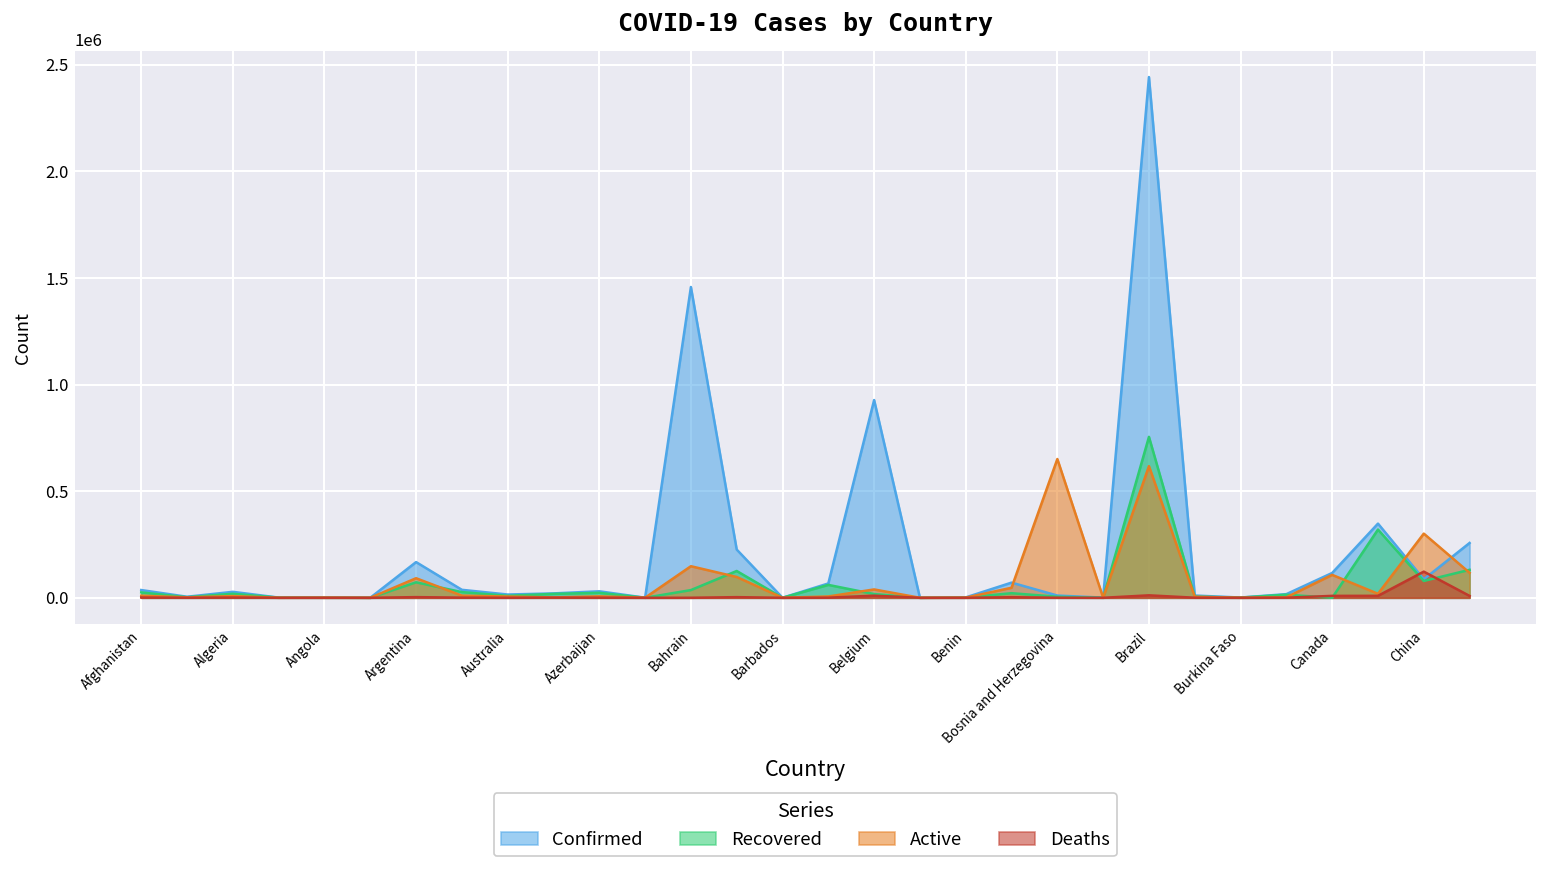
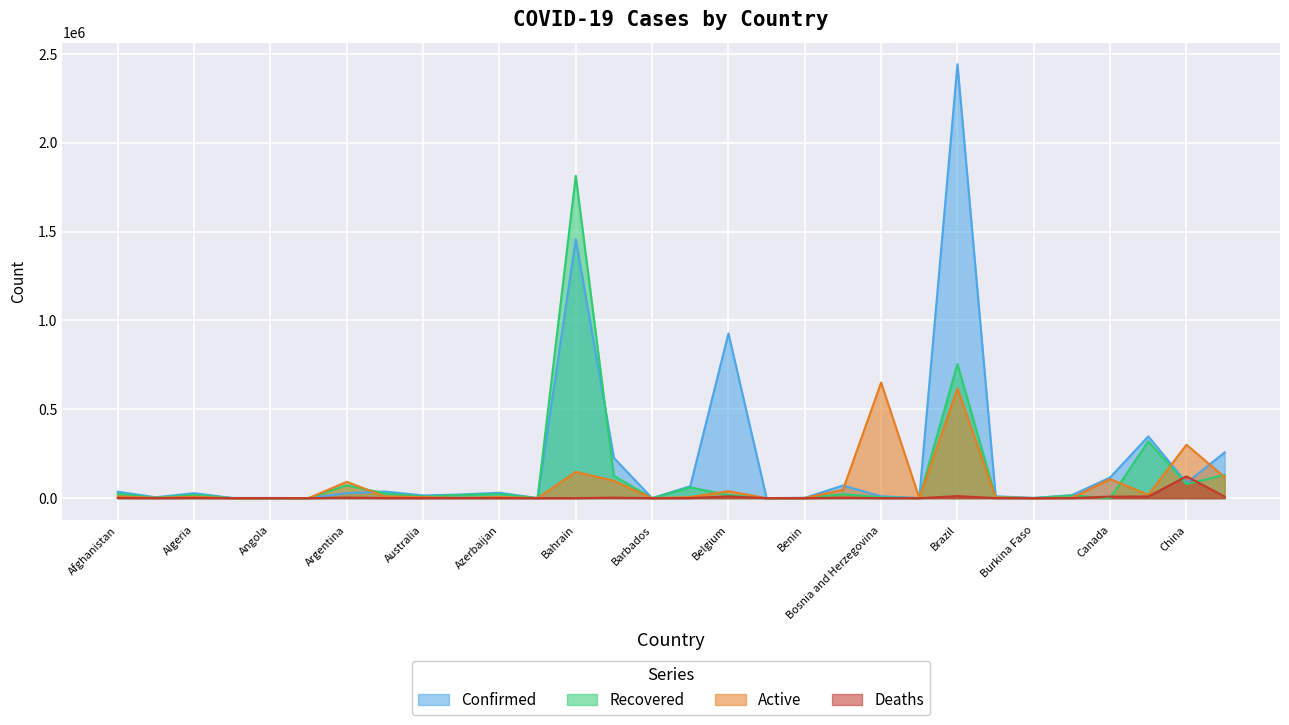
  {
    "Confirmed": {
-     "Argentina": 170000,
+     "Argentina": 30000,
      "Bahrain": 1460000,
      "Belgium": 930000,
      "Brazil": 2440000
    },
    "Recovered": {
      "Argentina": 70000,
-     "Bahrain": 40000,
+     "Bahrain": 1810000,
      "Brazil": 750000
    },
    "Active": {
      "Argentina": 90000,
      "Bahrain": 150000,
      "Belgium": 40000,
      "Bosnia and Herzegovina": 650000,
      "Brazil": 620000,
      "China": 300000
    },
    "Deaths": {
      "Argentina": 0,
      "Bahrain": 0,
      "Brazil": 10000,
      "China": 120000
    }
  }
